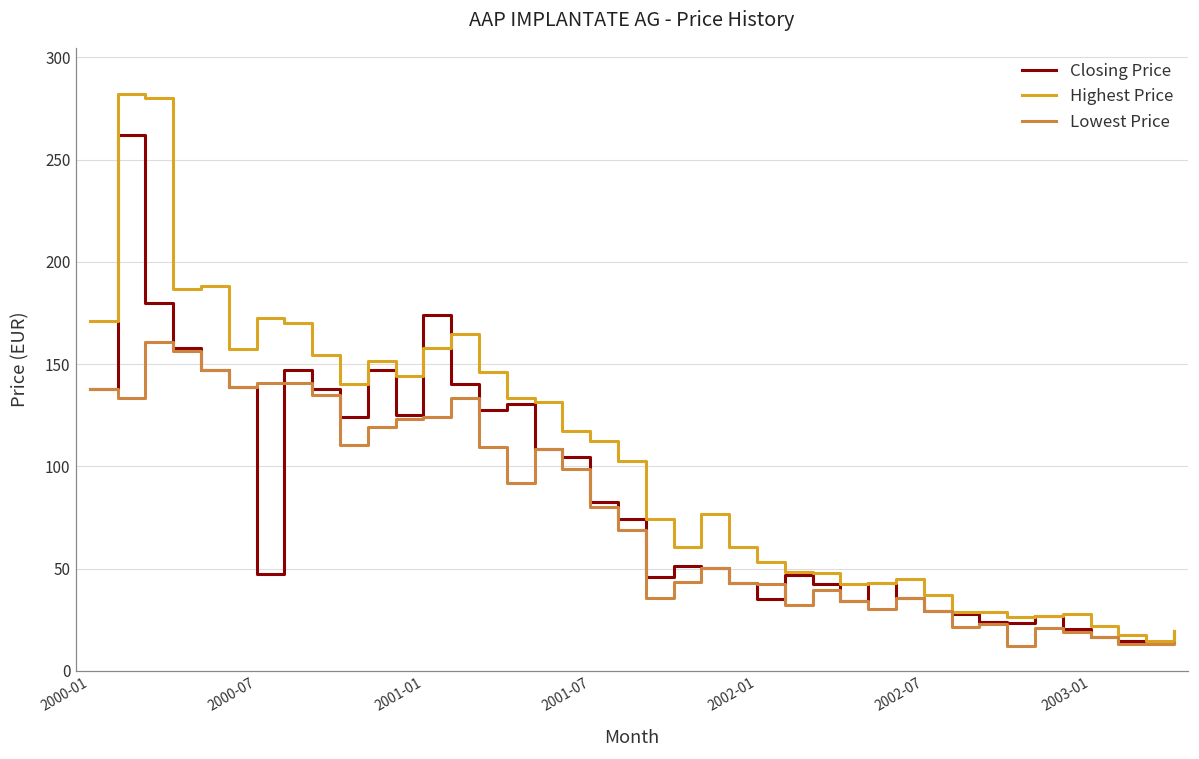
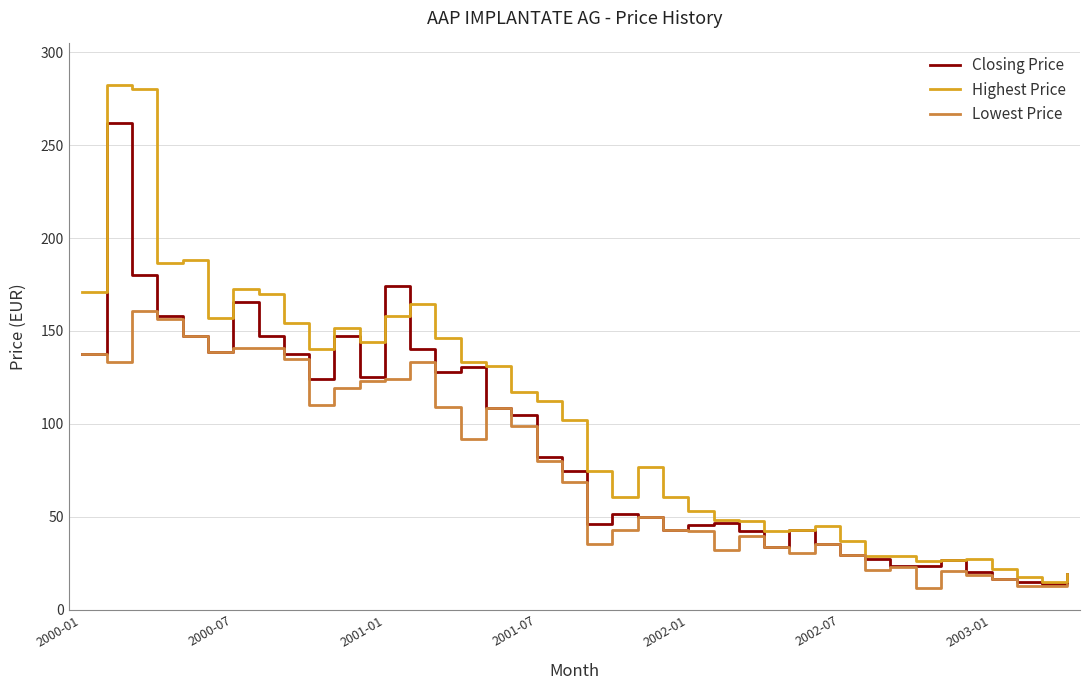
  {
    "Closing Price": {
-     "2000-07": 47,
+     "2000-07": 165,
      "2001-01": 174,
      "2001-07": 82,
-     "2002-01": 35
+     "2002-01": 45
    }
  }
